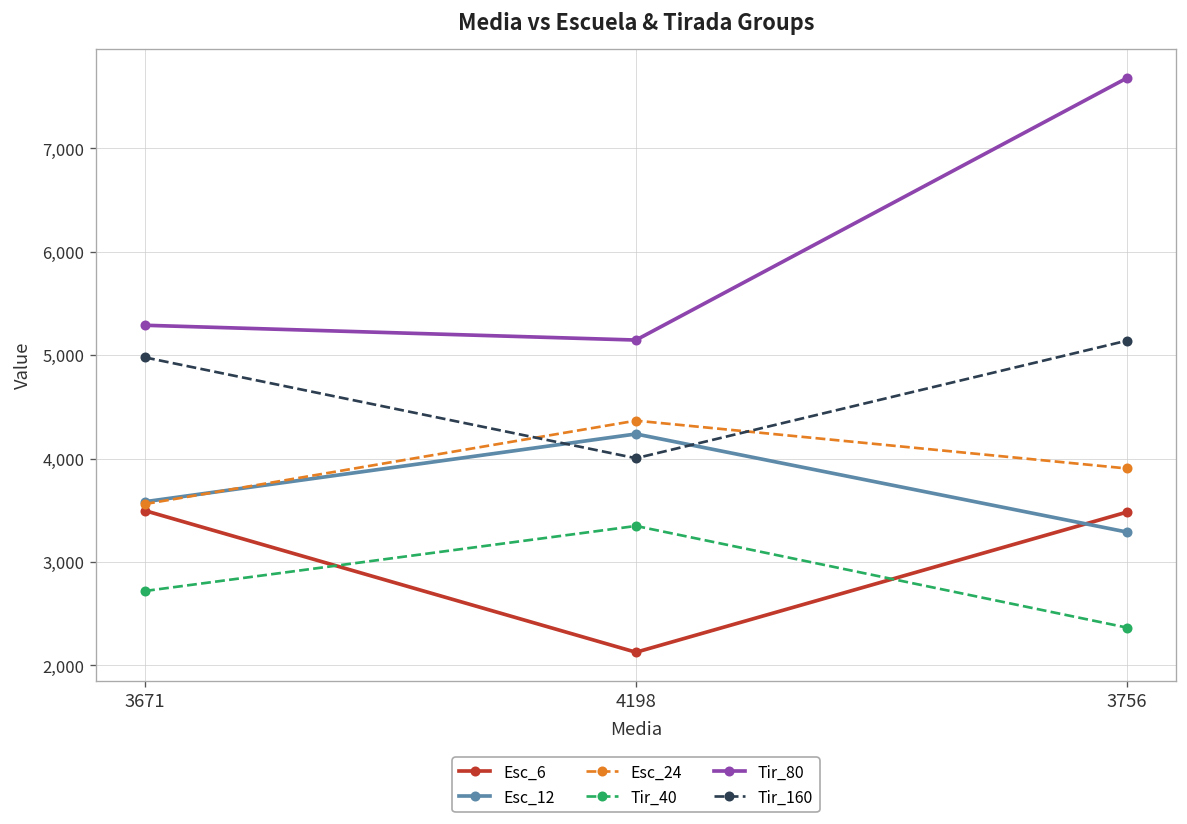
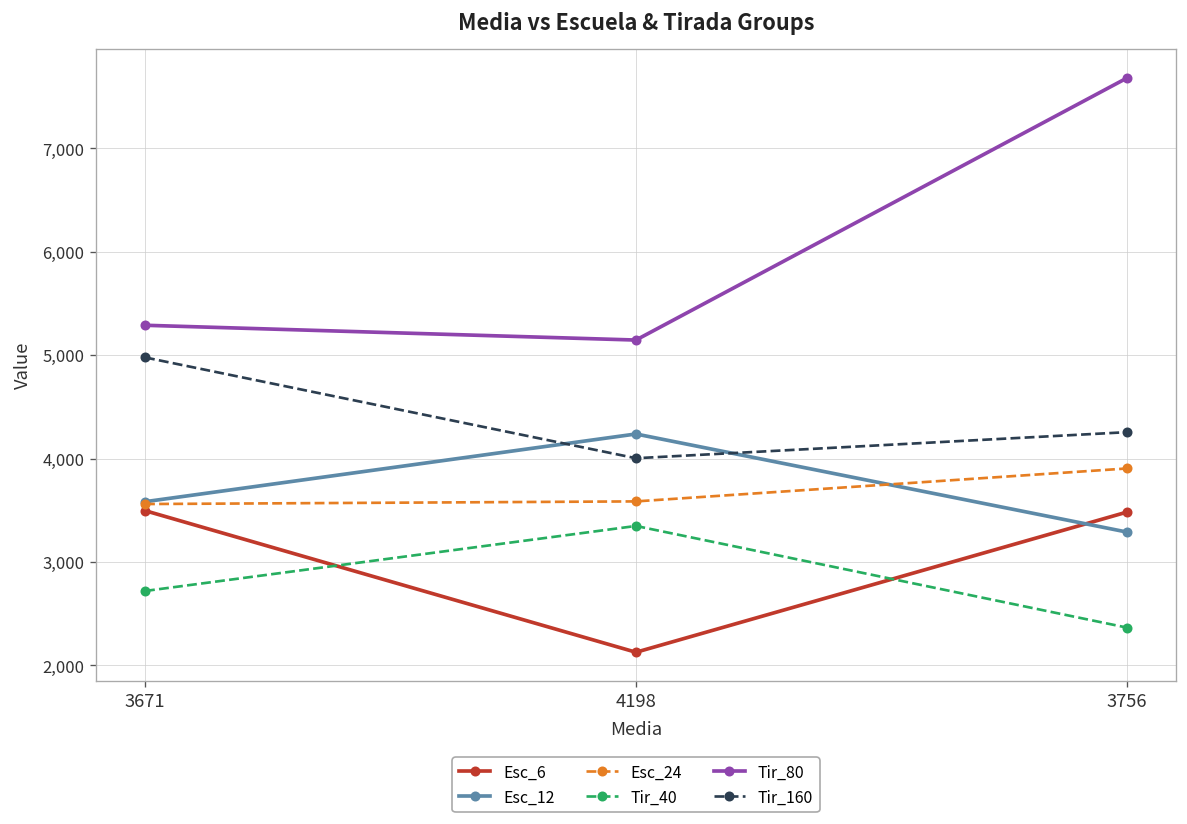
  {
    "Esc_6": {
      "3671": "3,500",
      "4198": "2,100",
      "3756": "3,500"
    },
    "Esc_12": {
      "4198": "4,200",
      "3756": "3,300"
    },
    "Esc_24": {
-     "4198": "4,400",
+     "4198": "3,600",
      "3756": "3,900"
    },
    "Tir_40": {
      "3671": "2,700",
      "4198": "3,300",
      "3756": "2,400"
    },
    "Tir_80": {
      "3671": "5,300",
      "4198": "5,100",
      "3756": "7,700"
    },
    "Tir_160": {
      "3671": "5,000",
      "4198": "4,000",
-     "3756": "5,100"
+     "3756": "4,300"
    }
  }
